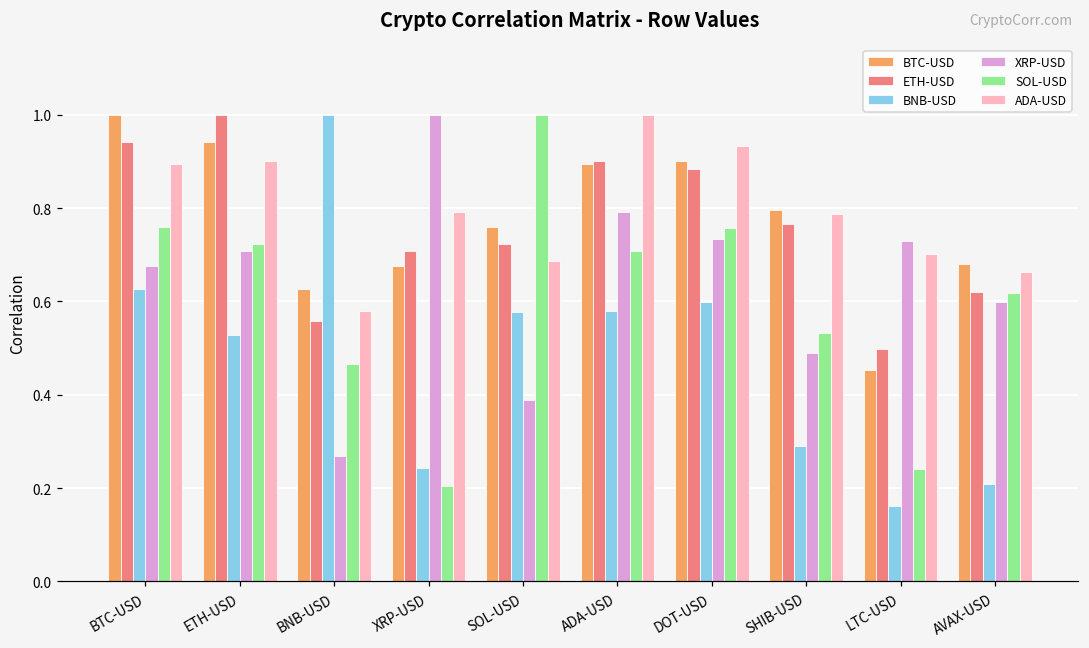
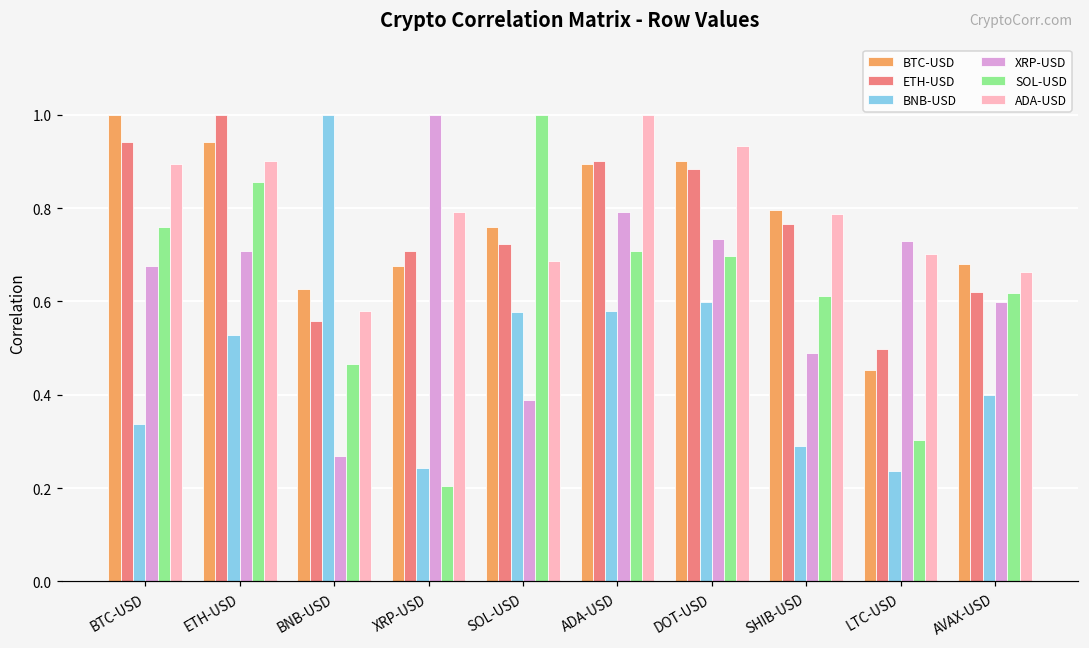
  {
    "BNB-USD": {
-     "BTC-USD": 0.63,
+     "BTC-USD": 0.34,
      "ETH-USD": 0.53,
      "BNB-USD": 1.00,
      "XRP-USD": 0.24,
      "SOL-USD": 0.58,
      "ADA-USD": 0.58,
      "DOT-USD": 0.60,
      "SHIB-USD": 0.29,
-     "LTC-USD": 0.16,
-     "AVAX-USD": 0.21
+     "LTC-USD": 0.24,
+     "AVAX-USD": 0.40
    },
    "SOL-USD": {
      "BTC-USD": 0.76,
-     "ETH-USD": 0.72,
+     "ETH-USD": 0.86,
      "BNB-USD": 0.47,
      "XRP-USD": 0.20,
      "SOL-USD": 1.00,
      "ADA-USD": 0.71,
-     "DOT-USD": 0.76,
-     "SHIB-USD": 0.53,
-     "LTC-USD": 0.24,
+     "DOT-USD": 0.70,
+     "SHIB-USD": 0.61,
+     "LTC-USD": 0.30,
      "AVAX-USD": 0.62
    }
  }
